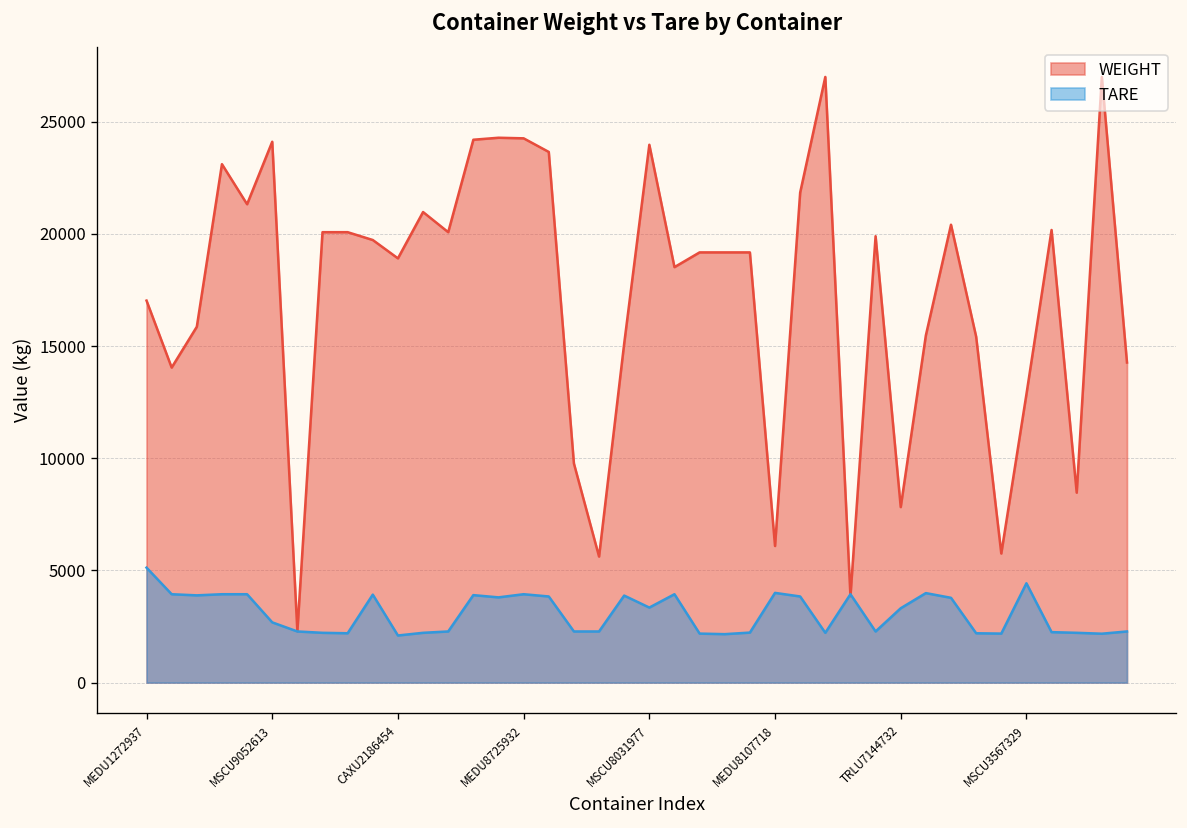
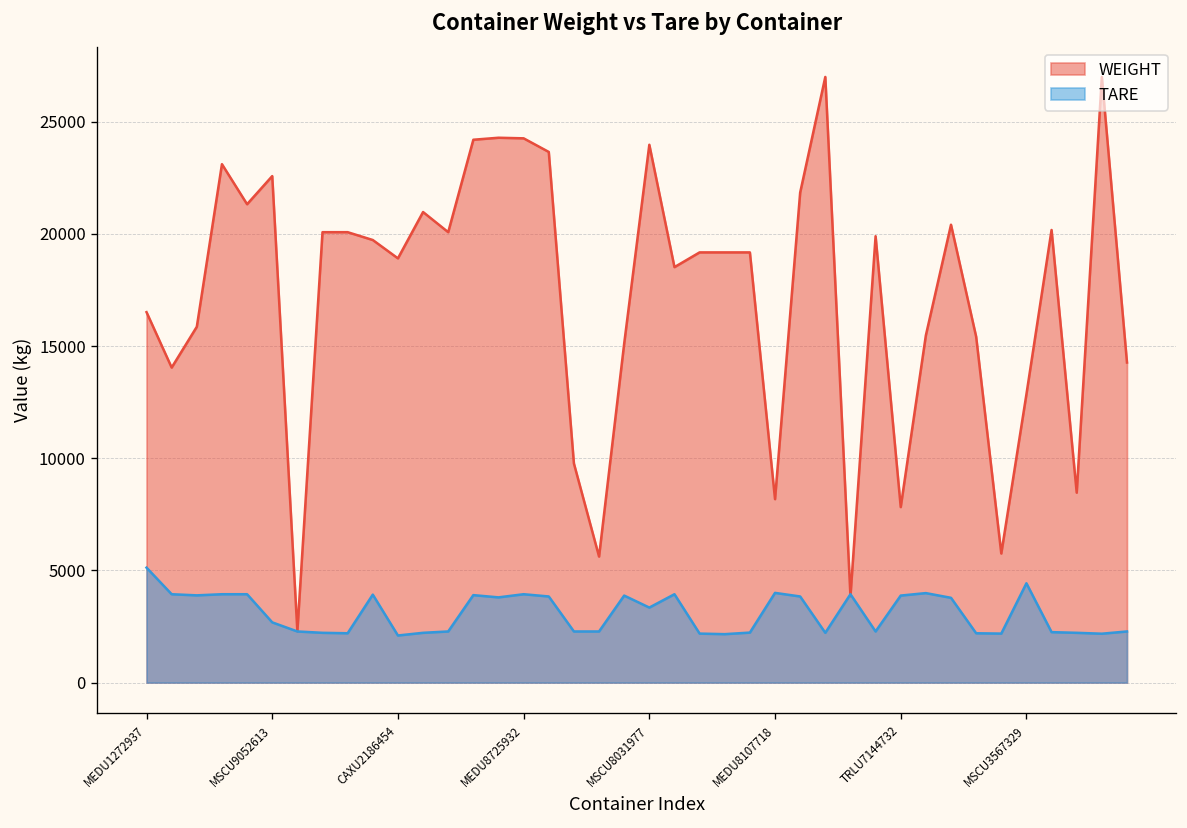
  {
    "WEIGHT": {
-     "MEDU1272937": 17000,
-     "MSCU9052613": 24100,
+     "MEDU1272937": 16500,
+     "MSCU9052613": 22600,
      "CAXU2186454": 18900,
      "MEDU8725932": 24300,
      "MSCU8031977": 24000,
-     "MEDU8107718": 6100,
+     "MEDU8107718": 8200,
      "TRLU7144732": 7800,
      "MSCU3567329": 12900
    },
    "TARE": {
      "MEDU1272937": 5100,
      "MSCU9052613": 2700,
      "CAXU2186454": 2100,
      "MEDU8725932": 3900,
      "MSCU8031977": 3300,
      "MEDU8107718": 4000,
-     "TRLU7144732": 3300,
+     "TRLU7144732": 3900,
      "MSCU3567329": 4400
    }
  }
